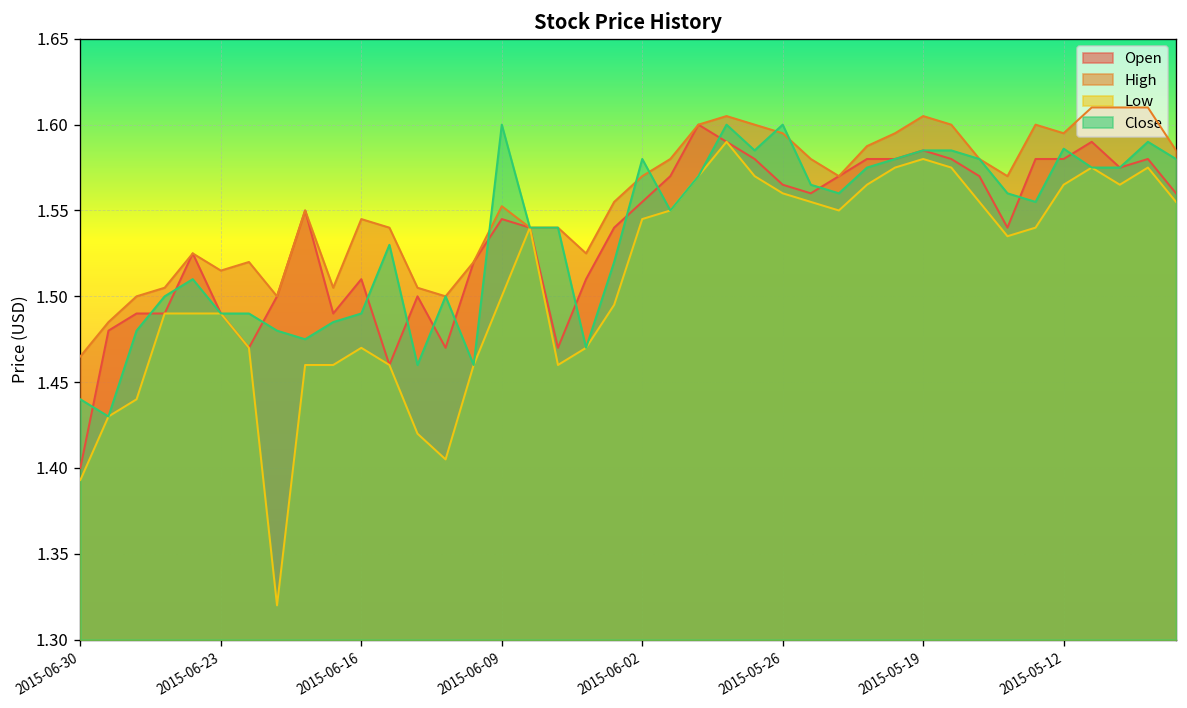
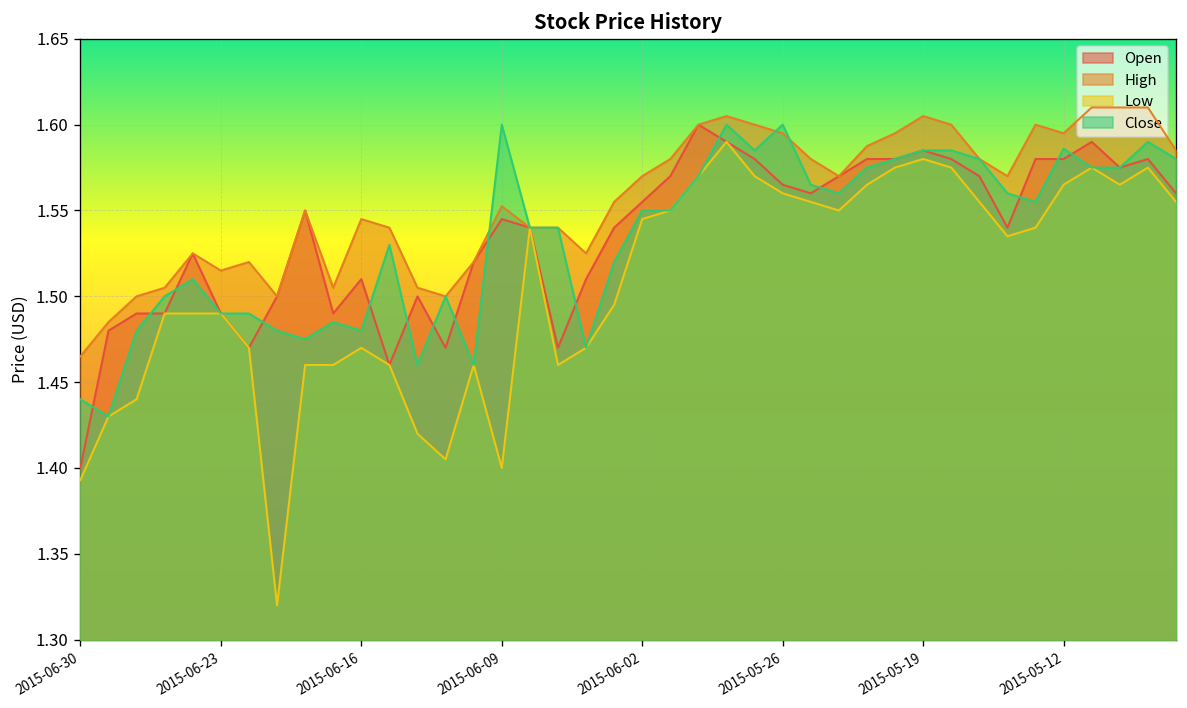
  {
    "Low": {
      "2015-06-30": 1.393,
      "2015-06-16": 1.470,
-     "2015-06-09": 1.5,
+     "2015-06-09": 1.4,
      "2015-06-02": 1.545,
      "2015-05-26": 1.560,
      "2015-05-19": 1.580,
      "2015-05-12": 1.565
    },
    "Close": {
      "2015-06-30": 1.44,
-     "2015-06-16": 1.49,
+     "2015-06-16": 1.48,
      "2015-06-09": 1.60,
-     "2015-06-02": 1.58,
+     "2015-06-02": 1.55,
      "2015-05-26": 1.60,
      "2015-05-12": 1.586
    }
  }
